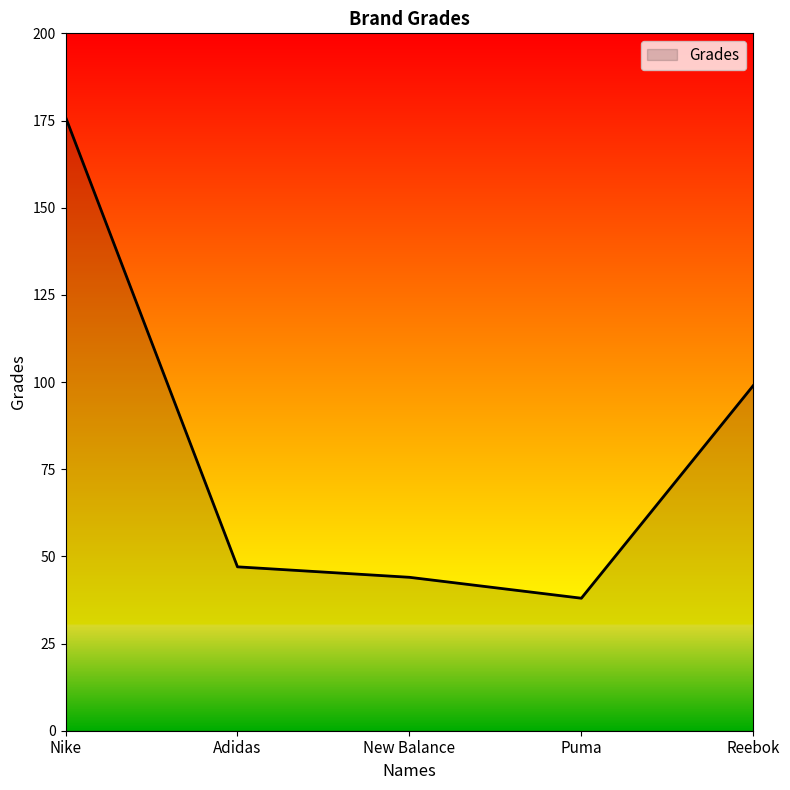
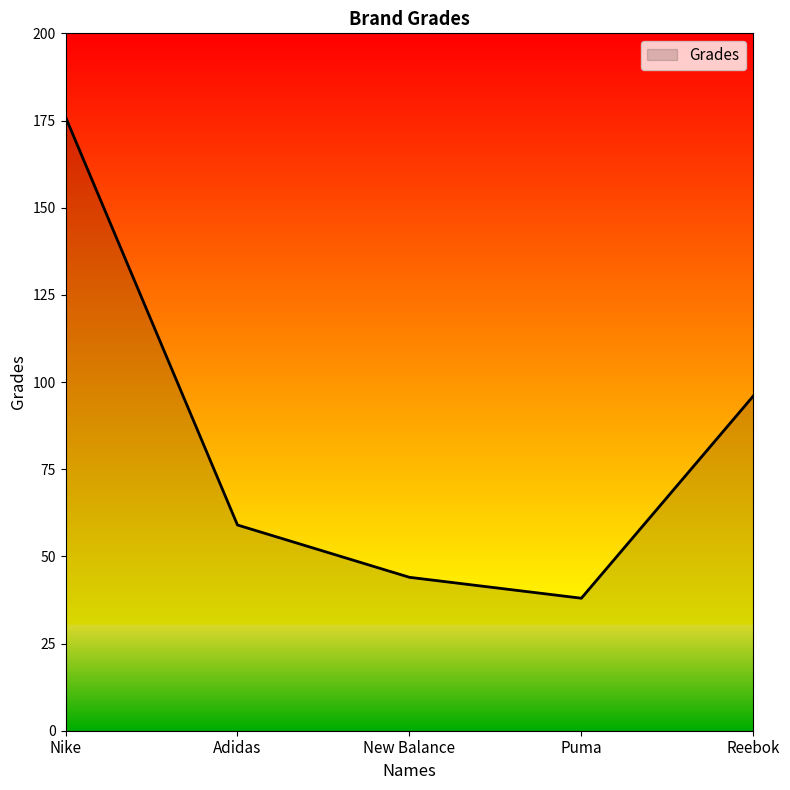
  {
    "Nike": 176,
-   "Adidas": 47,
+   "Adidas": 59,
    "New Balance": 44,
    "Puma": 38,
-   "Reebok": 99
+   "Reebok": 96
  }
